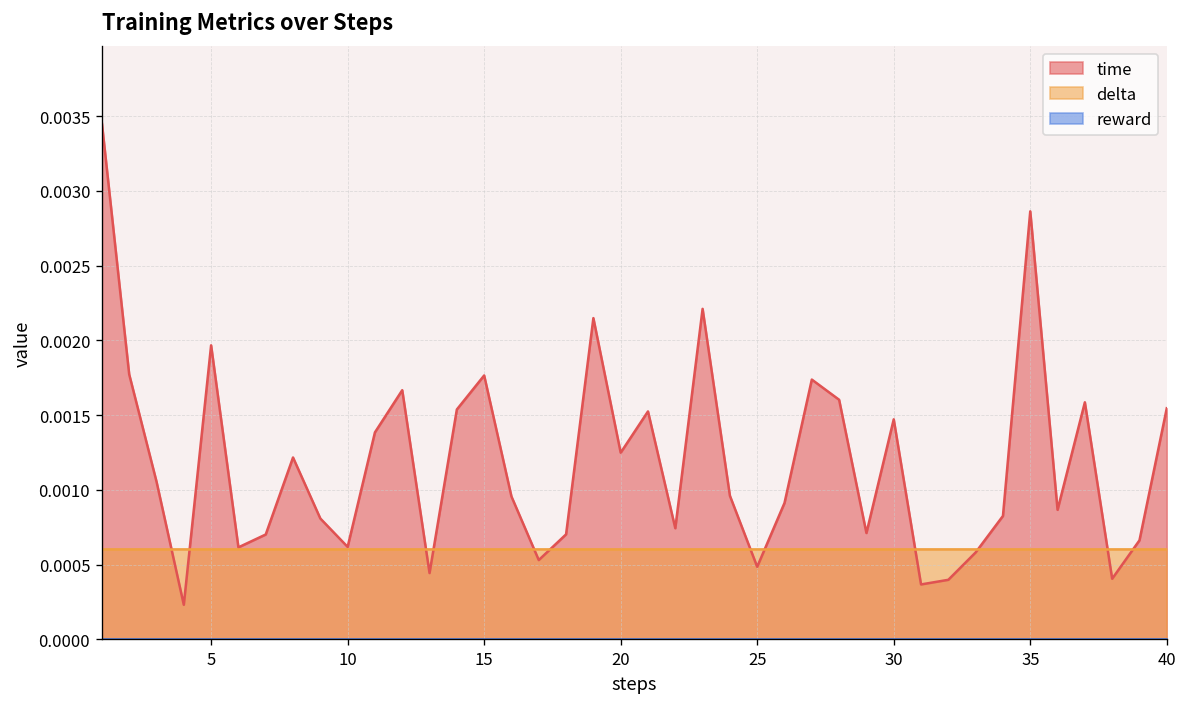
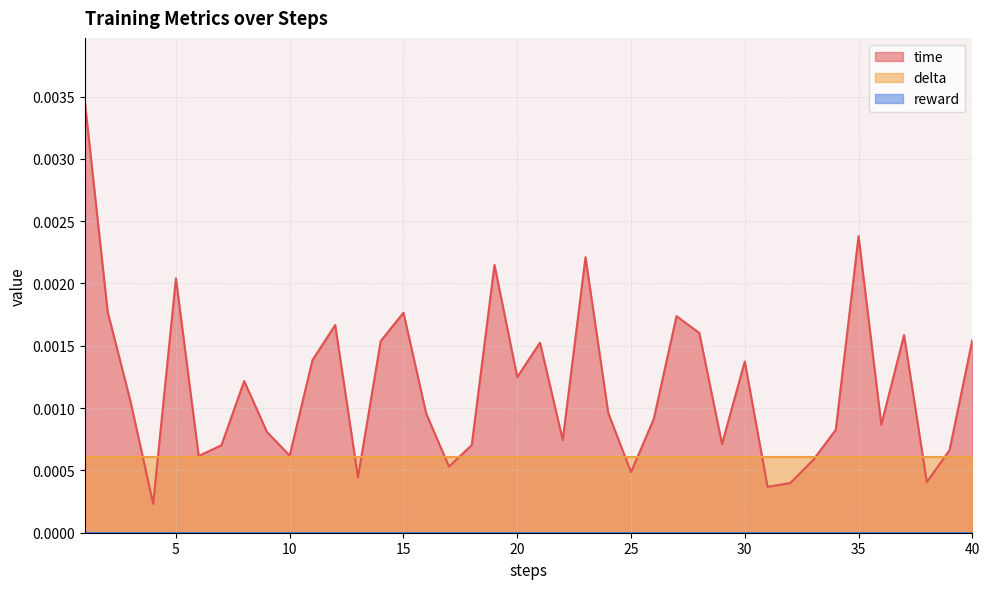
  {
    "time": {
-     "5": 0.00197,
+     "5": 0.00204,
      "15": 0.00177,
      "20": 0.00125,
      "25": 0.00049,
-     "30": 0.00147,
-     "35": 0.00286,
+     "30": 0.00137,
+     "35": 0.00238,
      "40": 0.00155
    },
    "delta": {
      "5": 0.00061,
      "15": 0.00061,
      "20": 0.00061,
      "25": 0.00061,
      "30": 0.00061,
      "35": 0.00061,
      "40": 0.00061
    },
    "reward": {
      "5": 0.00000,
      "10": 0.00000,
      "15": 0.00000,
      "20": 0.00000,
      "25": 0.00000,
      "30": 0.00000,
      "35": 0.00000,
      "40": 0.00000
    }
  }
